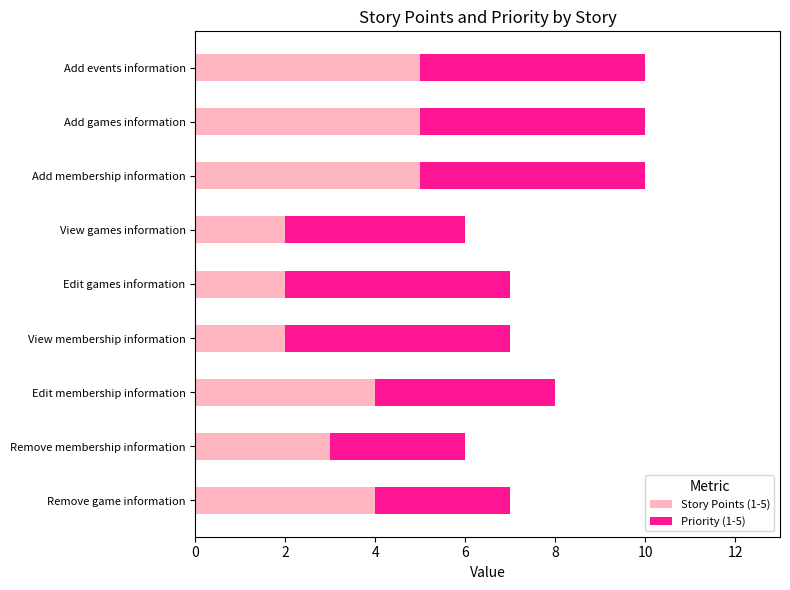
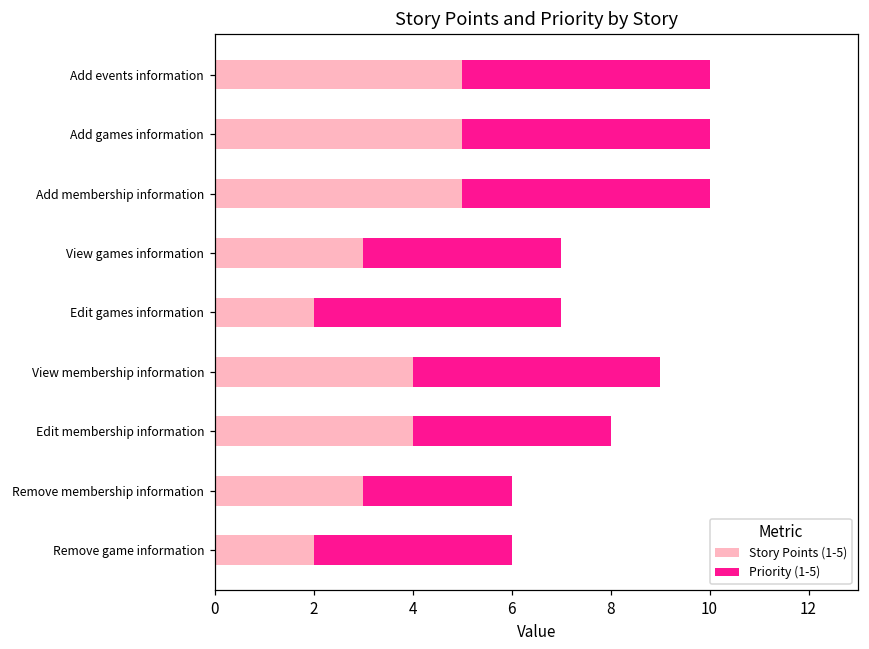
  {
    "Story Points (1-5)": {
      "Add events information": 5,
      "Add games information": 5,
      "Add membership information": 5,
-     "View games information": 2,
+     "View games information": 3,
      "Edit games information": 2,
-     "View membership information": 2,
+     "View membership information": 4,
      "Edit membership information": 4,
      "Remove membership information": 3,
-     "Remove game information": 4
+     "Remove game information": 2
    },
    "Priority (1-5)": {
      "Add events information": 5,
      "Add games information": 5,
      "Add membership information": 5,
      "View games information": 4,
      "Edit games information": 5,
      "View membership information": 5,
      "Edit membership information": 4,
      "Remove membership information": 3,
-     "Remove game information": 3
+     "Remove game information": 4
    }
  }
